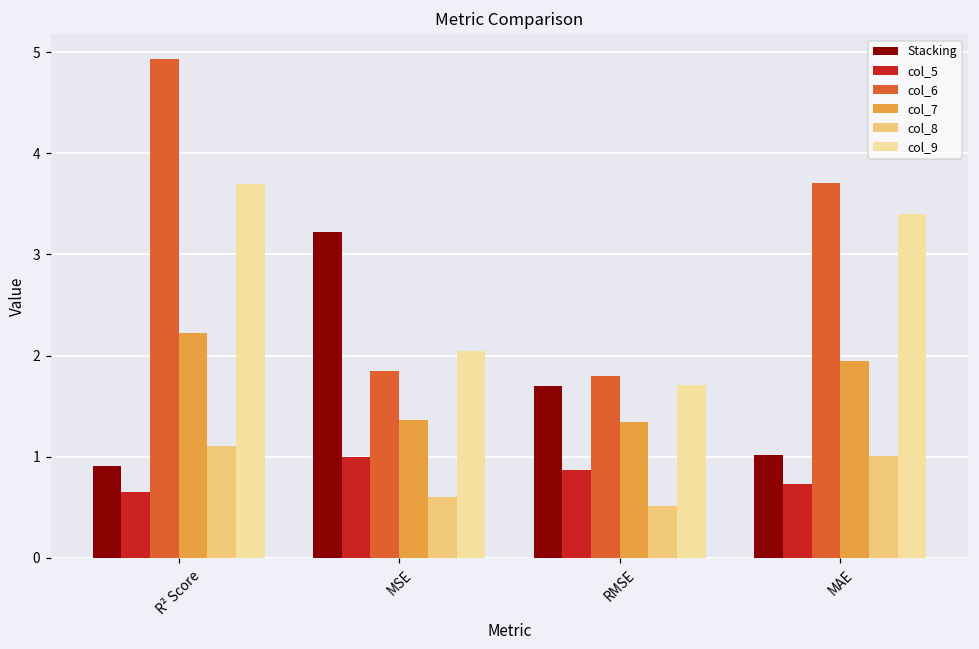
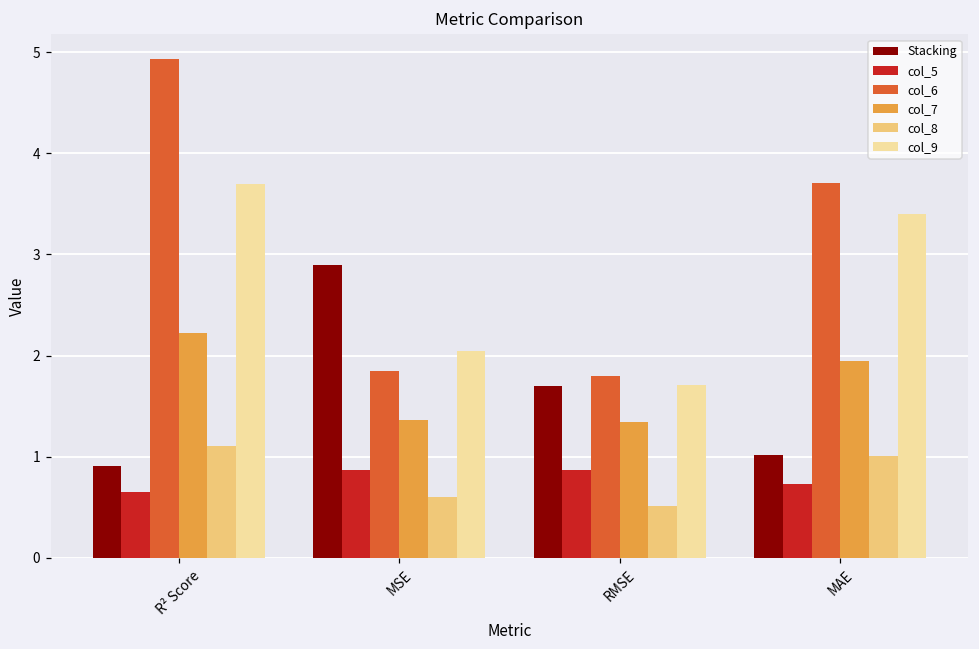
  {
    "Stacking": {
      "R² Score": 0.9,
-     "MSE": 3.2,
+     "MSE": 2.9,
      "RMSE": 1.7,
      "MAE": 1.0
    },
    "col_5": {
      "R² Score": 0.6,
-     "MSE": 1.0,
+     "MSE": 0.9,
      "RMSE": 0.9,
      "MAE": 0.7
    },
    "col_6": {
      "R² Score": 4.9,
      "MSE": 1.9,
      "RMSE": 1.8,
      "MAE": 3.7
    },
    "col_7": {
      "R² Score": 2.2,
      "MSE": 1.4,
      "RMSE": 1.3,
      "MAE": 2.0
    }
  }
